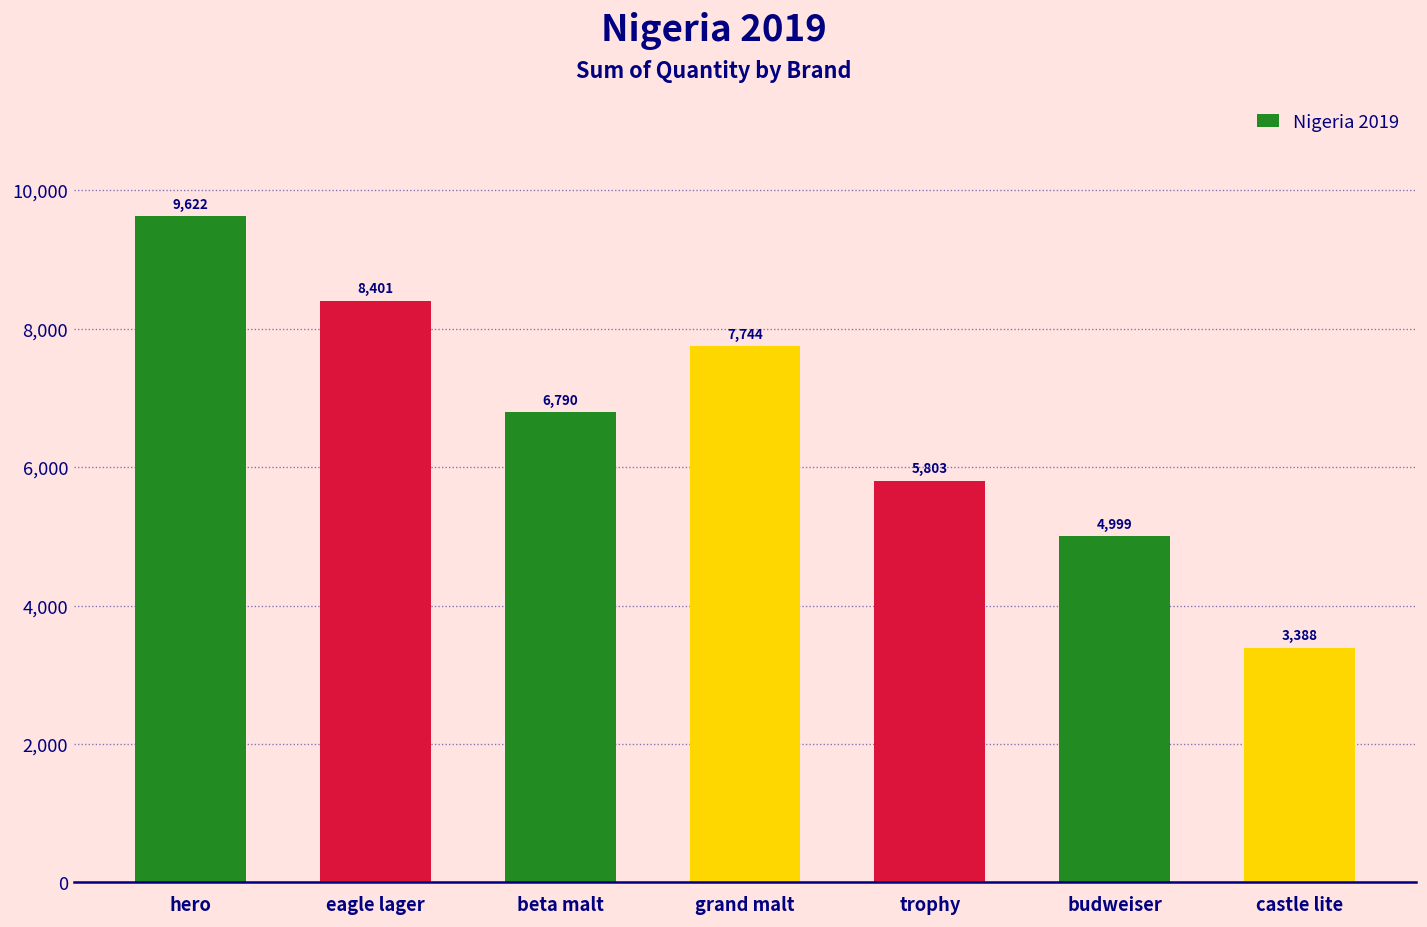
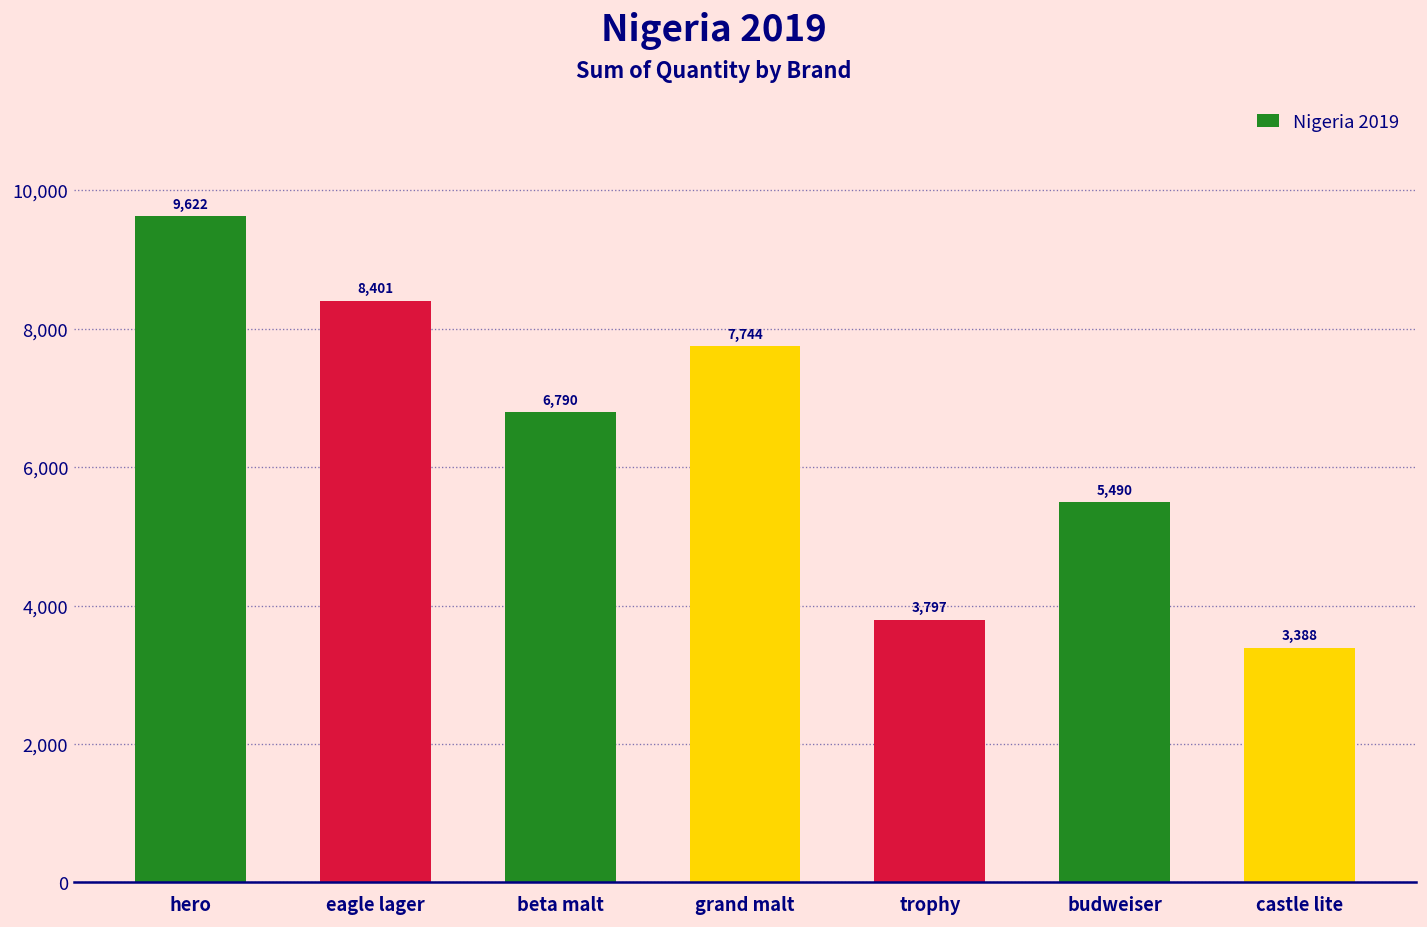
  {
    "hero": "9,622",
    "eagle lager": "8,401",
    "beta malt": "6,790",
    "grand malt": "7,744",
-   "trophy": "5,803",
-   "budweiser": "4,999",
+   "trophy": "3,797",
+   "budweiser": "5,490",
    "castle lite": "3,388"
  }
